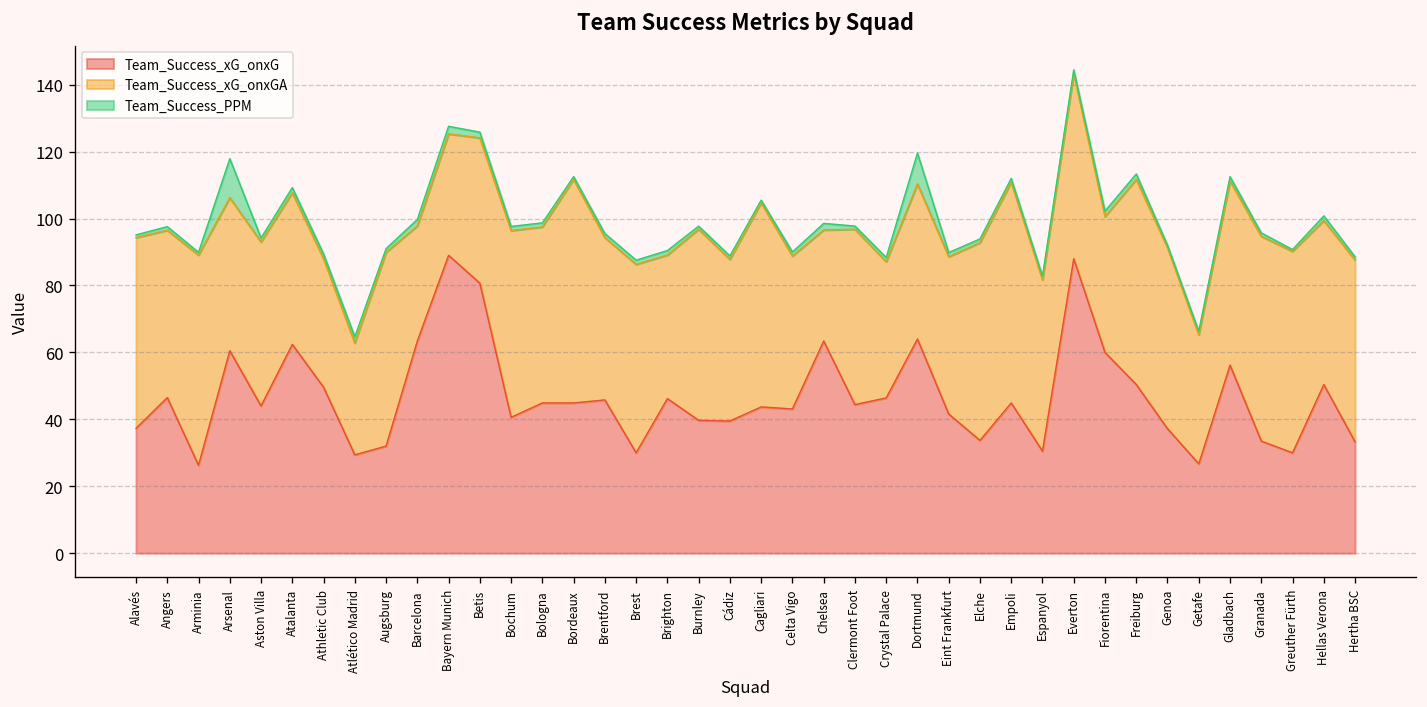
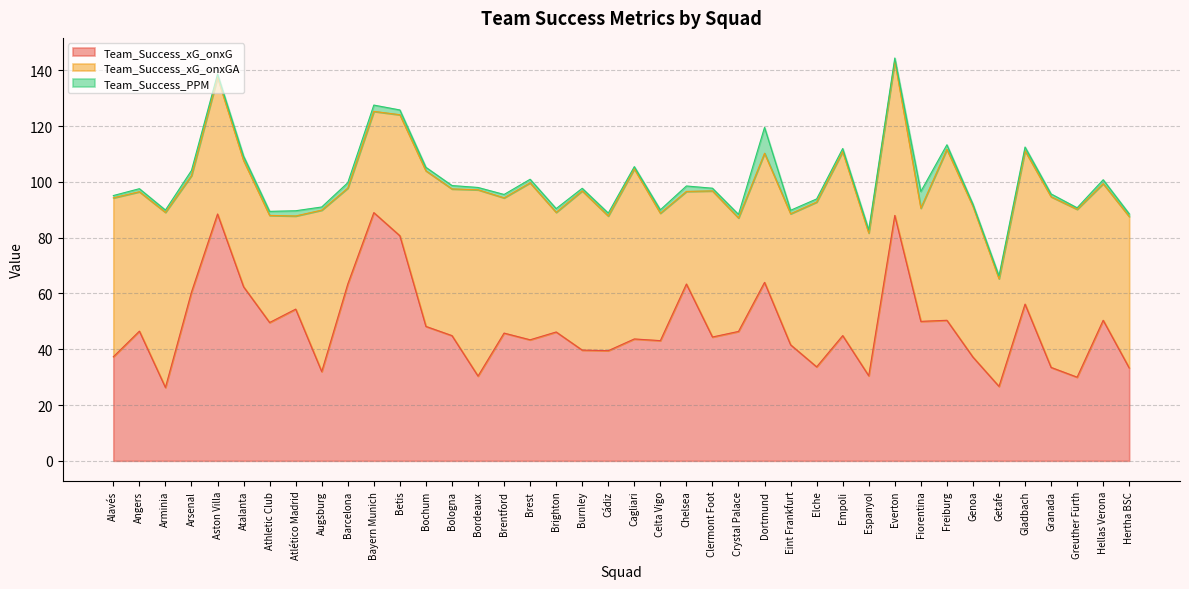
  {
    "Team_Success_xG_onxG": {
      "Alavés": 37,
      "Angers": 47,
      "Arminia": 26,
      "Arsenal": 61,
-     "Aston Villa": 44,
+     "Aston Villa": 89,
      "Atalanta": 62,
      "Athletic Club": 50,
-     "Atlético Madrid": 29,
+     "Atlético Madrid": 54,
      "Augsburg": 32,
      "Barcelona": 63,
      "Bayern Munich": 89,
      "Betis": 81,
-     "Bochum": 41,
+     "Bochum": 48,
      "Bologna": 45,
-     "Bordeaux": 45,
+     "Bordeaux": 30,
      "Brentford": 46,
-     "Brest": 30,
+     "Brest": 43,
      "Brighton": 46,
      "Burnley": 40,
      "Cádiz": 40,
      "Cagliari": 44,
      "Celta Vigo": 43,
      "Chelsea": 63,
      "Clermont Foot": 44,
      "Crystal Palace": 46,
      "Dortmund": 64,
      "Eint Frankfurt": 42,
      "Elche": 34,
      "Empoli": 45,
      "Espanyol": 31,
      "Everton": 88,
-     "Fiorentina": 60,
+     "Fiorentina": 50,
      "Freiburg": 50,
      "Genoa": 37,
      "Getafe": 27,
      "Gladbach": 56,
      "Granada": 34,
      "Greuther Fürth": 30,
      "Hellas Verona": 50,
      "Hertha BSC": 33
    },
    "Team_Success_xG_onxGA": {
      "Angers": 50,
-     "Arsenal": 46,
+     "Arsenal": 42,
      "Atalanta": 45,
      "Athletic Club": 38,
      "Atlético Madrid": 33,
      "Augsburg": 58,
      "Barcelona": 34,
      "Bayern Munich": 36,
      "Betis": 43,
      "Bochum": 56,
      "Bologna": 53,
      "Brentford": 49,
      "Brest": 56,
      "Brighton": 43,
      "Burnley": 57,
      "Cádiz": 48,
      "Celta Vigo": 46,
      "Chelsea": 33,
      "Clermont Foot": 52,
      "Crystal Palace": 41,
      "Dortmund": 46,
      "Eint Frankfurt": 47,
      "Elche": 59,
      "Empoli": 66,
      "Espanyol": 51,
      "Everton": 55,
      "Fiorentina": 41,
      "Freiburg": 61,
      "Getafe": 39,
      "Gladbach": 55,
      "Granada": 61,
      "Hellas Verona": 49,
      "Hertha BSC": 54
    },
    "Team_Success_PPM": {
      "Angers": 1,
-     "Arsenal": 12,
+     "Arsenal": 2,
      "Atalanta": 2,
      "Athletic Club": 1,
      "Atlético Madrid": 2,
      "Augsburg": 1,
      "Barcelona": 2,
      "Bayern Munich": 2,
      "Betis": 2,
      "Bochum": 1,
      "Bologna": 1,
      "Brentford": 1,
      "Brest": 1,
      "Brighton": 1,
      "Burnley": 1,
      "Cádiz": 1,
      "Celta Vigo": 1,
      "Chelsea": 2,
      "Clermont Foot": 1,
      "Crystal Palace": 1,
      "Dortmund": 9,
      "Eint Frankfurt": 1,
      "Elche": 1,
      "Empoli": 1,
      "Espanyol": 1,
      "Everton": 1,
-     "Fiorentina": 2,
+     "Fiorentina": 6,
      "Freiburg": 2,
      "Getafe": 1,
      "Gladbach": 1,
      "Granada": 1,
      "Hellas Verona": 1,
      "Hertha BSC": 1
    }
  }
